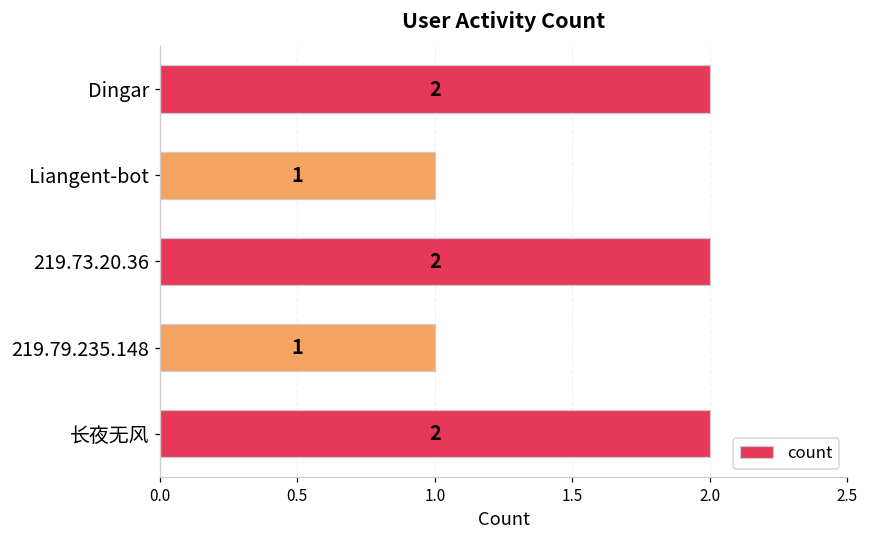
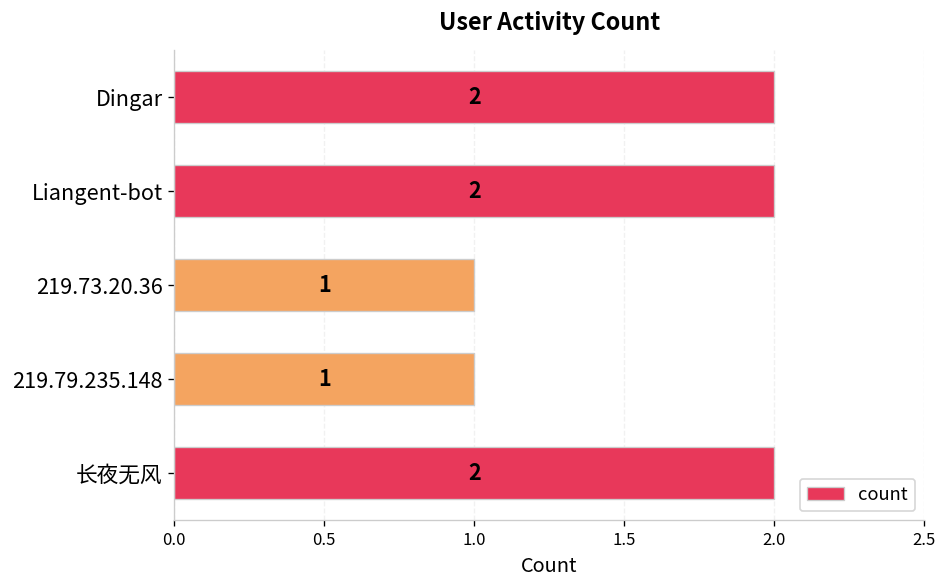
  {
    "Dingar": 2,
-   "Liangent-bot": 1,
-   "219.73.20.36": 2,
+   "Liangent-bot": 2,
+   "219.73.20.36": 1,
    "219.79.235.148": 1,
    "长夜无风": 2
  }
